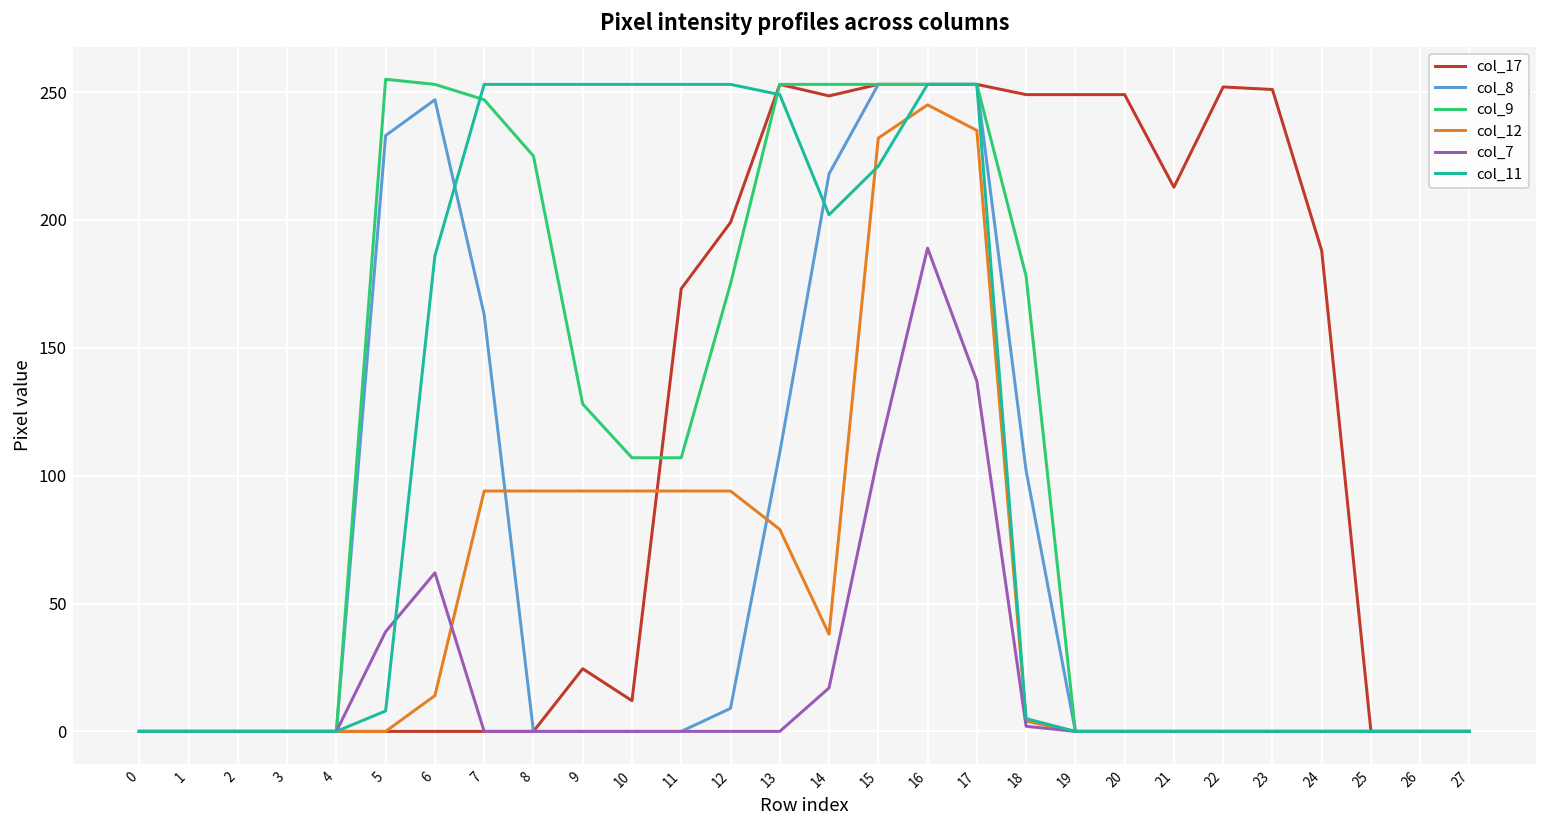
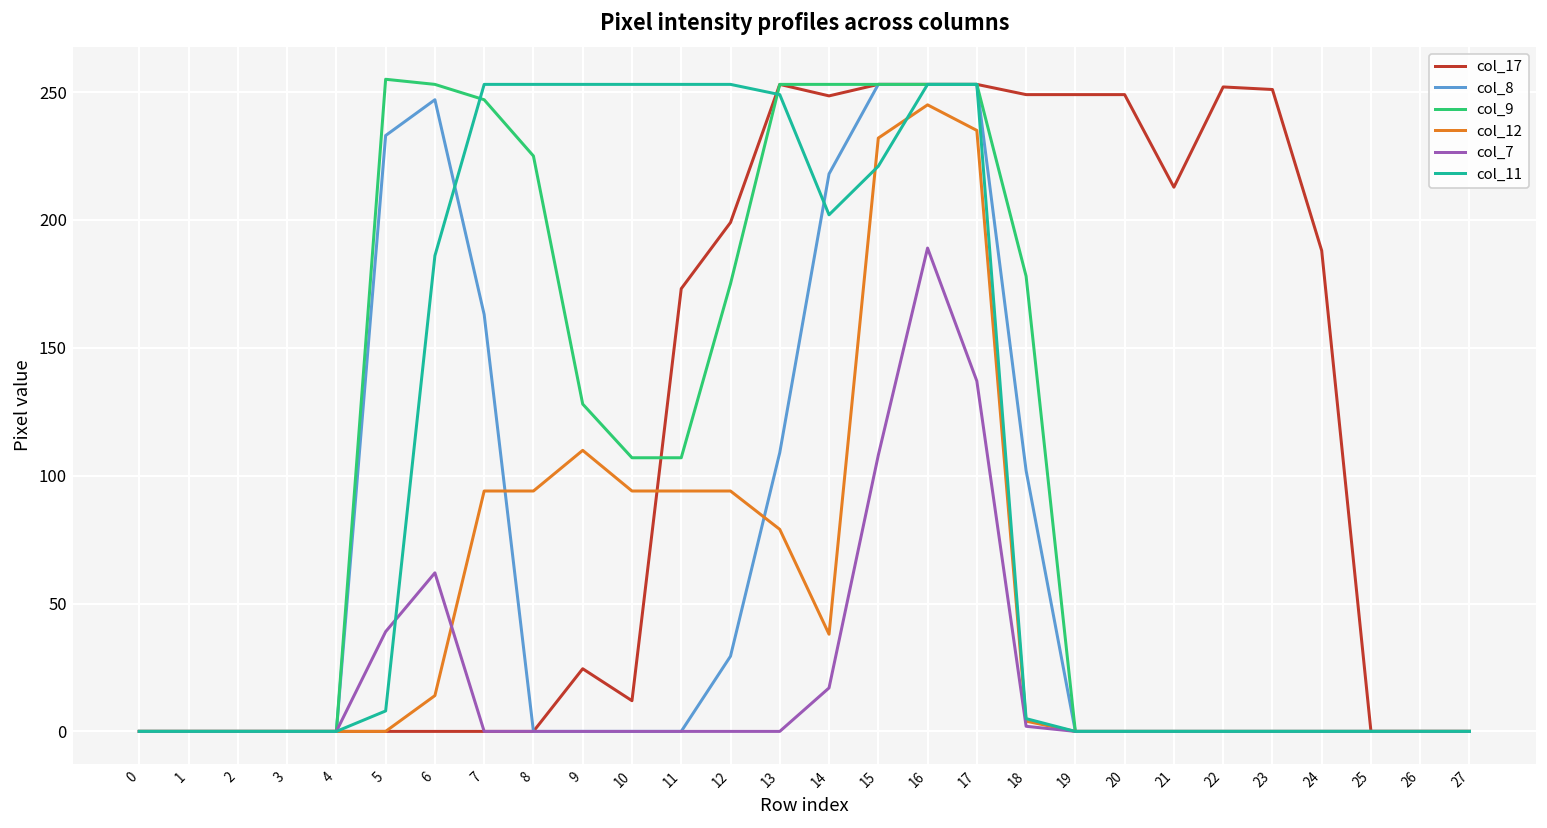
  {
    "col_17": {
      "6": 0,
      "9": 25,
      "10": 12,
      "11": 173,
      "12": 199,
      "14": 249,
      "18": 249,
      "19": 249,
      "20": 249,
      "21": 213,
      "22": 252,
      "23": 251,
      "24": 188
    },
    "col_8": {
      "5": 233,
      "6": 247,
      "7": 163,
-     "12": 9,
+     "12": 29,
      "13": 109,
      "14": 218,
      "18": 102
    },
    "col_12": {
      "6": 14,
      "7": 94,
      "8": 94,
-     "9": 94,
+     "9": 110,
      "10": 94,
      "11": 94,
      "12": 94,
      "13": 79,
      "14": 38,
      "15": 232,
      "16": 245,
      "17": 235
    },
    "col_7": {
      "5": 39,
      "6": 62,
      "12": 0,
      "13": 0,
      "14": 17,
      "15": 108,
      "16": 189,
      "17": 137,
      "18": 2
    }
  }
